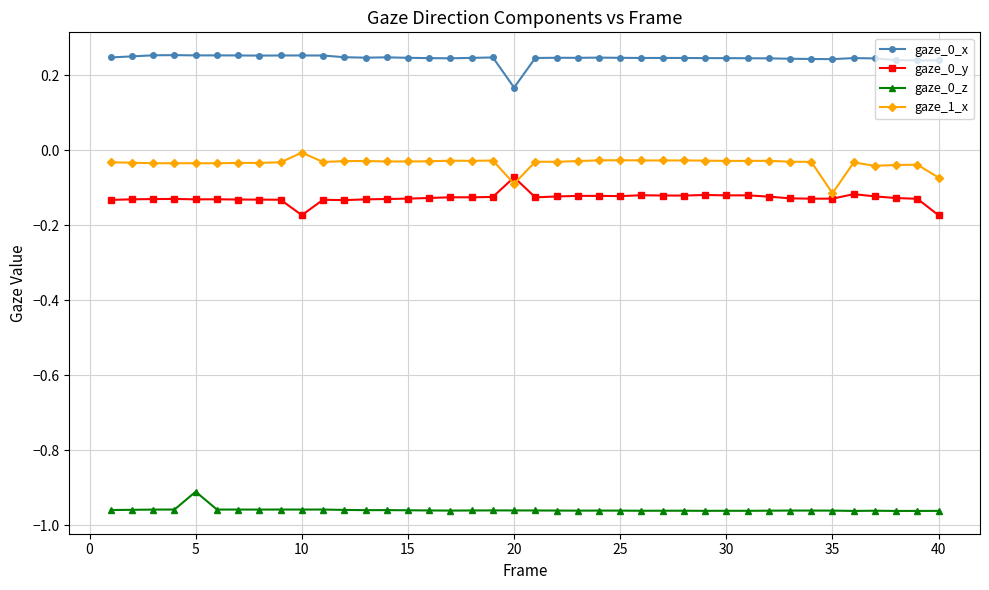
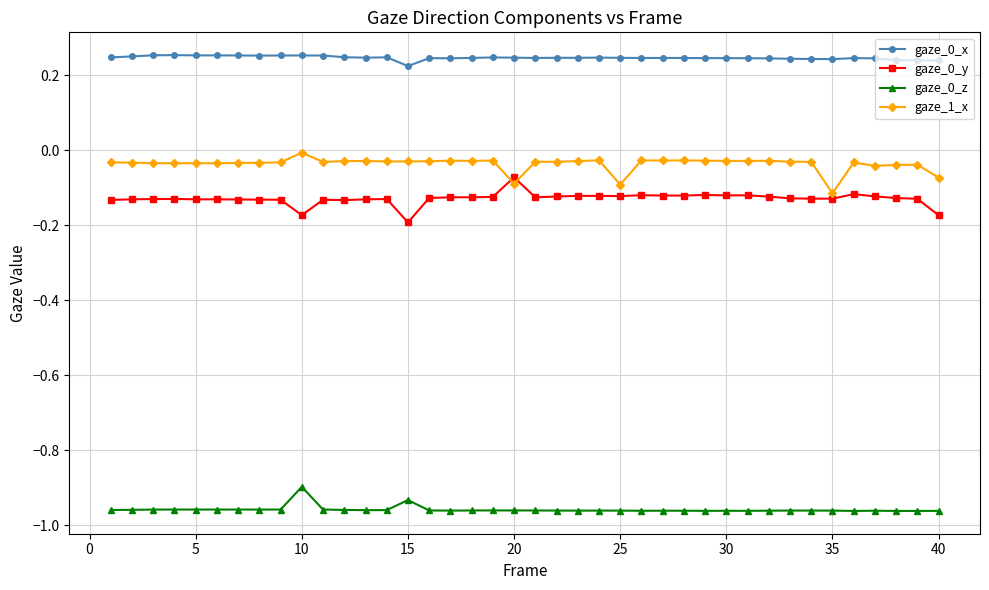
  {
    "gaze_0_x": {
      "5": 0.25,
      "10": 0.25,
-     "15": 0.25,
-     "20": 0.17,
+     "15": 0.22,
+     "20": 0.25,
      "25": 0.25,
      "30": 0.25,
      "35": 0.24
    },
    "gaze_0_y": {
      "5": -0.13,
      "10": -0.17,
-     "15": -0.13,
+     "15": -0.19,
      "20": -0.07,
      "25": -0.12,
      "30": -0.12,
      "35": -0.13,
      "40": -0.17
    },
    "gaze_0_z": {
-     "5": -0.91,
-     "10": -0.96,
-     "15": -0.96,
+     "5": -0.96,
+     "10": -0.90,
+     "15": -0.93,
      "20": -0.96,
      "25": -0.96,
      "30": -0.96,
      "35": -0.96,
      "40": -0.96
    },
    "gaze_1_x": {
      "5": -0.04,
      "10": -0.01,
      "15": -0.03,
      "20": -0.09,
-     "25": -0.03,
+     "25": -0.09,
      "30": -0.03,
      "35": -0.12,
      "40": -0.07
    }
  }
